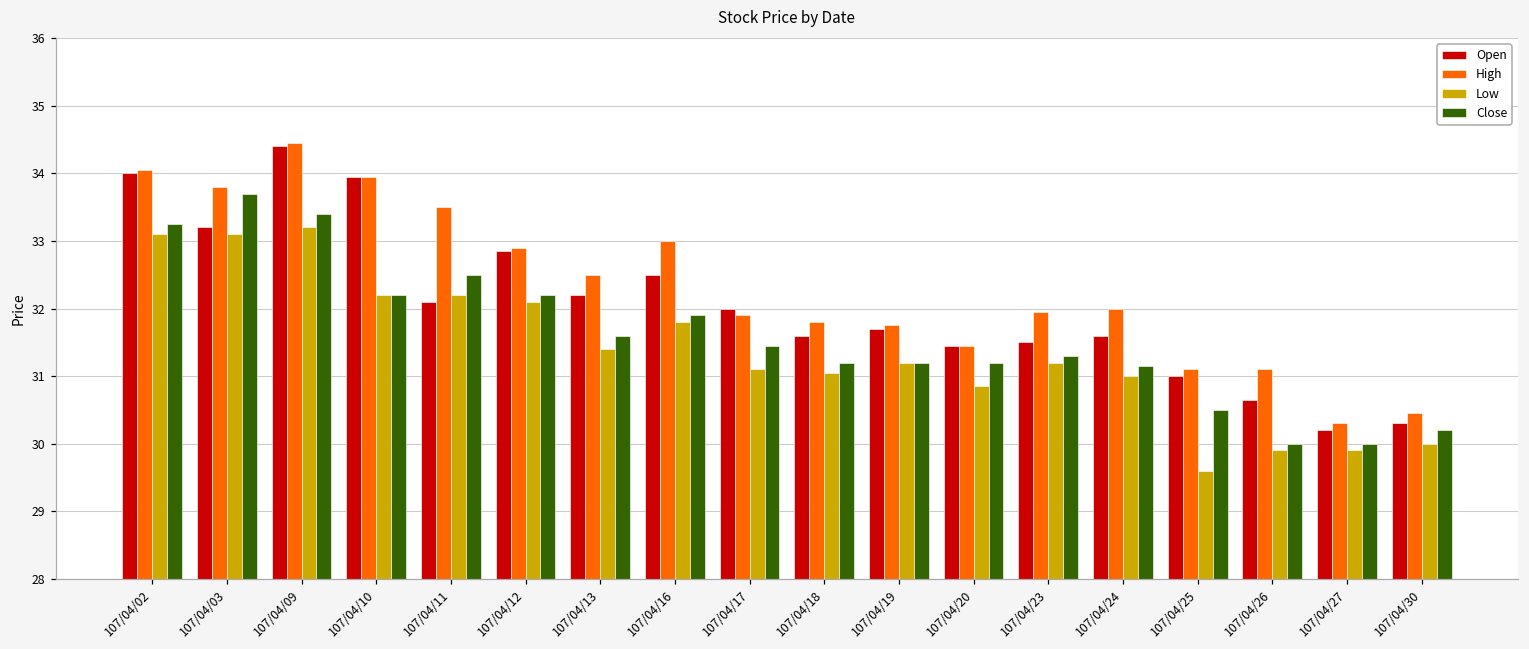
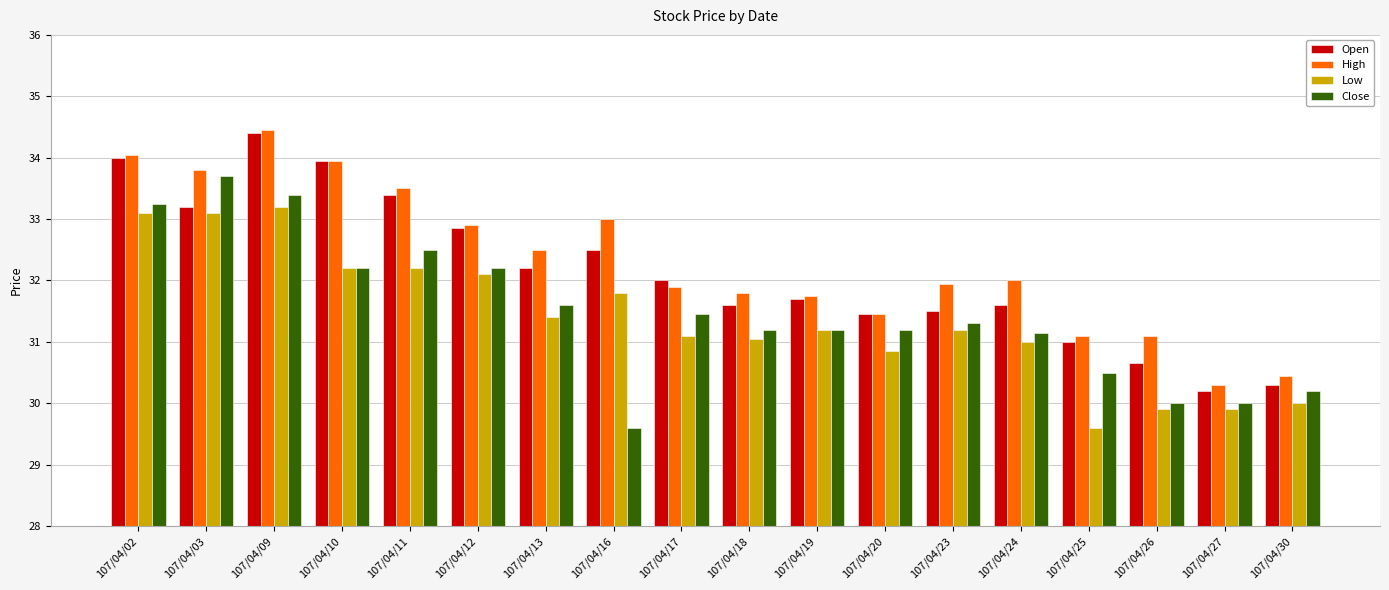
  {
    "Open": {
      "107/04/02": 34.0,
      "107/04/03": 33.2,
      "107/04/09": 34.4,
      "107/04/10": 34.0,
-     "107/04/11": 32.1,
+     "107/04/11": 33.4,
      "107/04/12": 32.9,
      "107/04/13": 32.2,
      "107/04/16": 32.5,
      "107/04/17": 32.0,
      "107/04/18": 31.6,
      "107/04/19": 31.7,
      "107/04/20": 31.5,
      "107/04/23": 31.5,
      "107/04/24": 31.6,
      "107/04/25": 31.0,
      "107/04/26": 30.7,
      "107/04/27": 30.2,
      "107/04/30": 30.3
    },
    "High": {
      "107/04/02": 34.1,
      "107/04/03": 33.8,
      "107/04/09": 34.5,
      "107/04/10": 34.0,
      "107/04/11": 33.5,
      "107/04/12": 32.9,
      "107/04/13": 32.5,
      "107/04/16": 33.0,
      "107/04/17": 31.9,
      "107/04/18": 31.8,
      "107/04/19": 31.8,
      "107/04/20": 31.5,
      "107/04/23": 32.0,
      "107/04/24": 32.0,
      "107/04/25": 31.1,
      "107/04/26": 31.1,
      "107/04/27": 30.3,
      "107/04/30": 30.5
    },
    "Low": {
      "107/04/02": 33.1,
      "107/04/03": 33.1,
      "107/04/09": 33.2,
      "107/04/10": 32.2,
      "107/04/11": 32.2,
      "107/04/12": 32.1,
      "107/04/13": 31.4,
      "107/04/16": 31.8,
      "107/04/17": 31.1,
      "107/04/18": 31.1,
      "107/04/19": 31.2,
      "107/04/20": 30.9,
      "107/04/23": 31.2,
      "107/04/24": 31.0,
      "107/04/25": 29.6,
      "107/04/26": 29.9,
      "107/04/27": 29.9,
      "107/04/30": 30.0
    },
    "Close": {
      "107/04/02": 33.3,
      "107/04/03": 33.7,
      "107/04/09": 33.4,
      "107/04/10": 32.2,
      "107/04/11": 32.5,
      "107/04/12": 32.2,
      "107/04/13": 31.6,
-     "107/04/16": 31.9,
+     "107/04/16": 29.6,
      "107/04/17": 31.5,
      "107/04/18": 31.2,
      "107/04/19": 31.2,
      "107/04/20": 31.2,
      "107/04/23": 31.3,
      "107/04/24": 31.2,
      "107/04/25": 30.5,
      "107/04/26": 30.0,
      "107/04/27": 30.0,
      "107/04/30": 30.2
    }
  }
